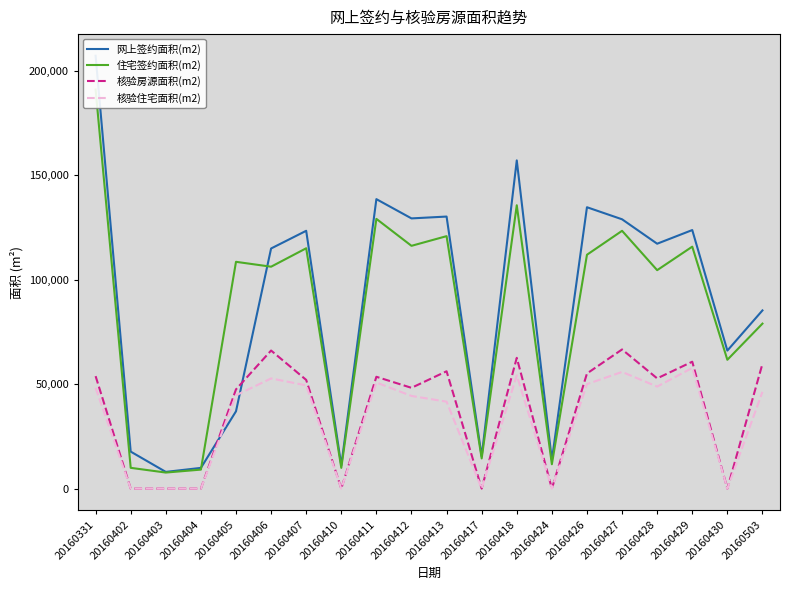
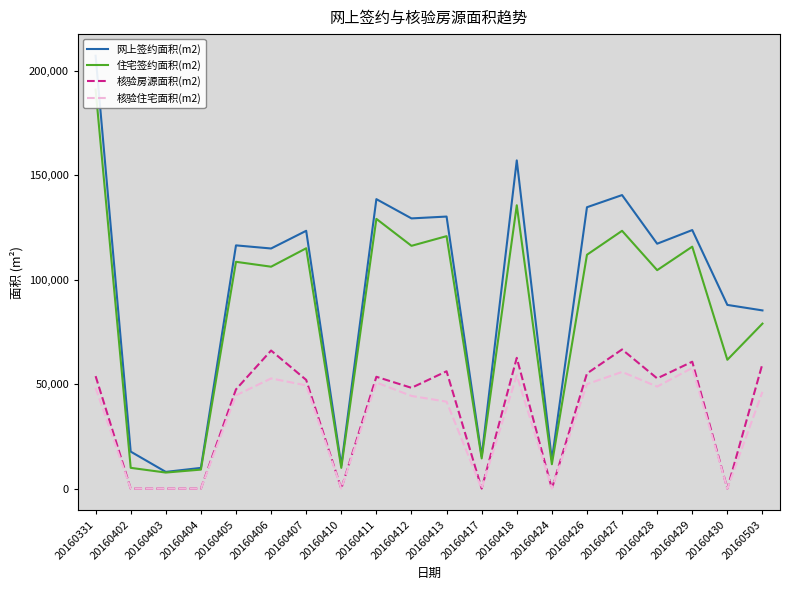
  {
    "网上签约面积(m2)": {
      "20160402": "18,000",
-     "20160405": "37,000",
+     "20160405": "116,000",
      "20160406": "115,000",
      "20160407": "123,000",
      "20160411": "138,000",
      "20160412": "129,000",
      "20160413": "130,000",
      "20160418": "157,000",
      "20160424": "14,000",
      "20160426": "135,000",
-     "20160427": "129,000",
+     "20160427": "140,000",
      "20160428": "117,000",
      "20160429": "124,000",
-     "20160430": "66,000",
+     "20160430": "88,000",
      "20160503": "85,000"
    },
    "住宅签约面积(m2)": {
      "20160402": "10,000",
      "20160405": "108,000",
      "20160406": "106,000",
      "20160407": "115,000",
      "20160411": "129,000",
      "20160412": "116,000",
      "20160413": "121,000",
      "20160418": "136,000",
      "20160424": "12,000",
      "20160426": "112,000",
      "20160427": "123,000",
      "20160428": "104,000",
      "20160429": "116,000",
      "20160430": "62,000",
      "20160503": "79,000"
    },
    "核验房源面积(m2)": {
      "20160331": "54,000",
      "20160405": "47,000",
      "20160406": "66,000",
      "20160407": "52,000",
      "20160411": "53,000",
      "20160412": "48,000",
      "20160413": "56,000",
      "20160418": "63,000",
      "20160426": "55,000",
      "20160427": "67,000",
      "20160428": "53,000",
      "20160429": "61,000",
      "20160503": "60,000"
    },
    "核验住宅面积(m2)": {
      "20160331": "48,000",
      "20160405": "45,000",
      "20160406": "53,000",
      "20160407": "49,000",
      "20160411": "51,000",
      "20160412": "44,000",
      "20160413": "42,000",
      "20160418": "54,000",
      "20160426": "50,000",
      "20160427": "56,000",
      "20160428": "49,000",
      "20160429": "58,000",
      "20160503": "46,000"
    }
  }
